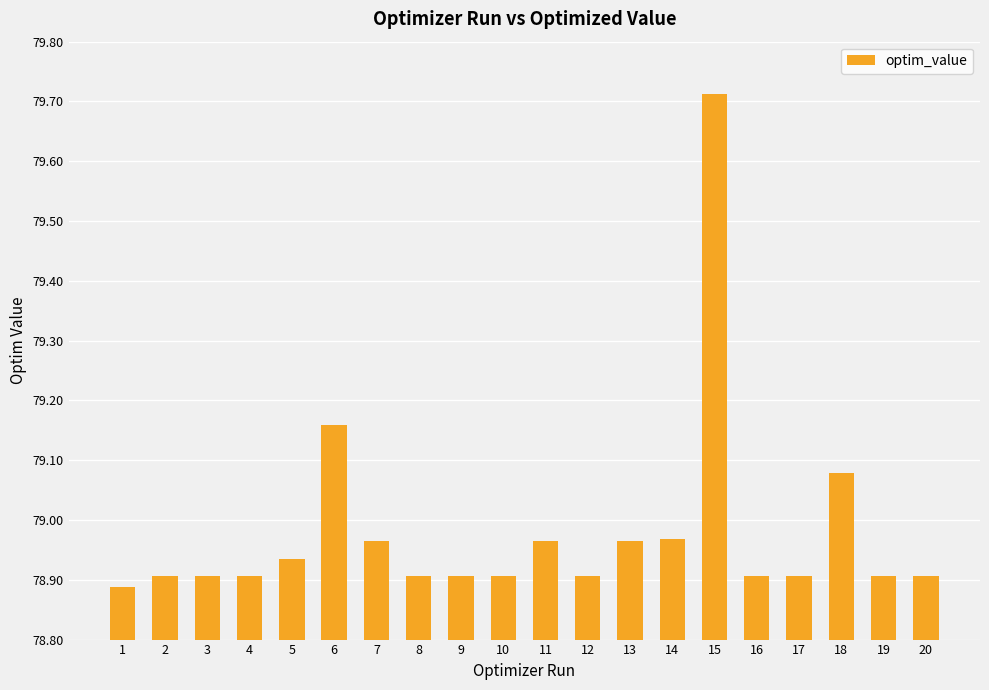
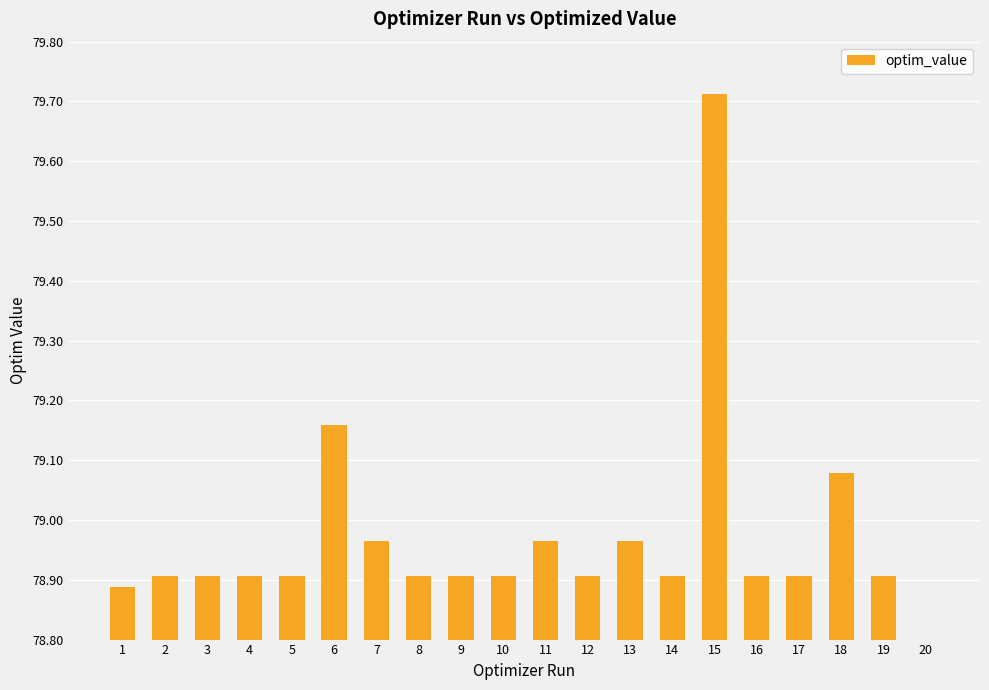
  {
    "1": 78.89,
    "2": 78.91,
    "3": 78.91,
    "4": 78.91,
-   "5": 78.94,
+   "5": 78.91,
    "6": 79.16,
    "7": 78.97,
    "8": 78.91,
    "9": 78.91,
    "10": 78.91,
    "11": 78.97,
    "12": 78.91,
    "13": 78.97,
-   "14": 78.97,
+   "14": 78.91,
    "15": 79.71,
    "16": 78.91,
    "17": 78.91,
    "18": 79.08,
    "19": 78.91,
-   "20": 78.91
+   "20": 78.80
  }
